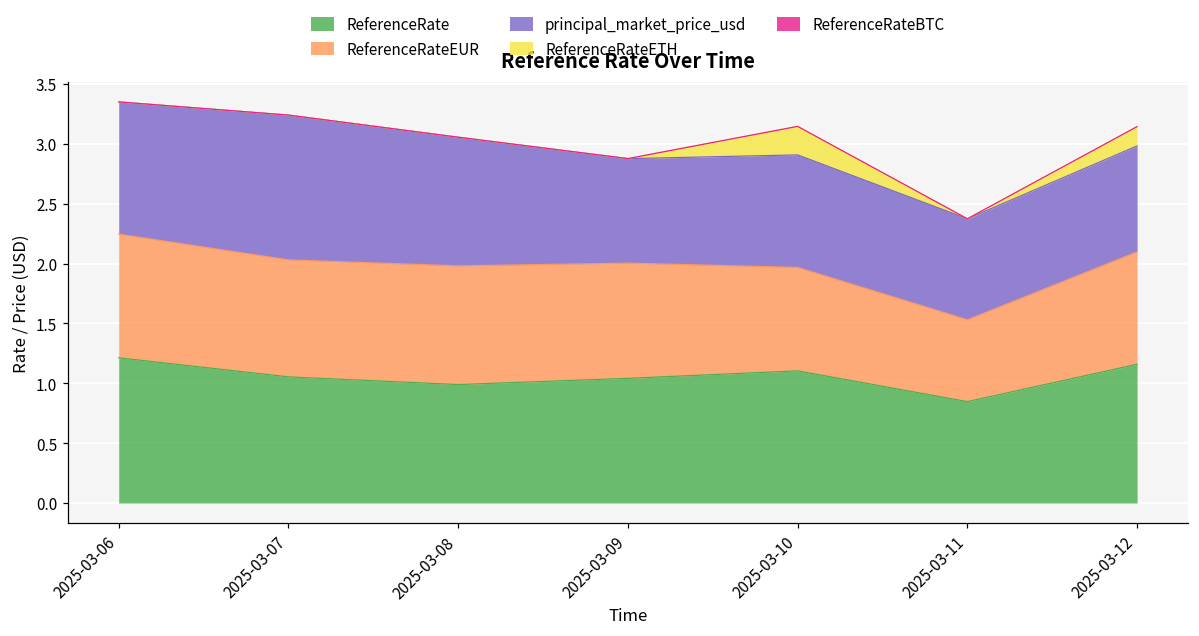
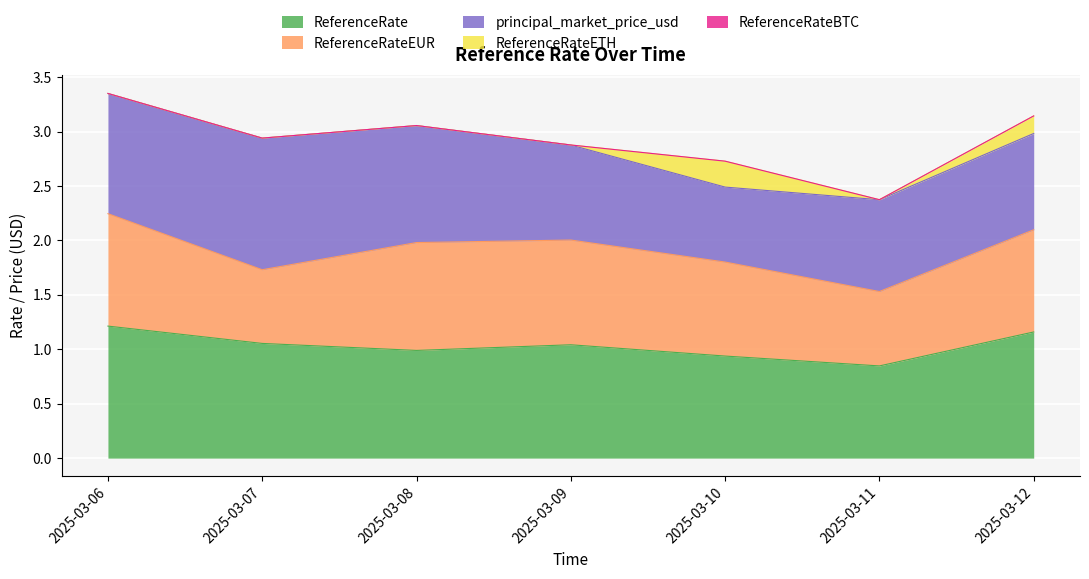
  {
    "ReferenceRate": {
      "2025-03-06": 1.21,
      "2025-03-07": 1.05,
      "2025-03-08": 0.99,
      "2025-03-09": 1.04,
-     "2025-03-10": 1.10,
+     "2025-03-10": 0.94,
      "2025-03-11": 0.85,
      "2025-03-12": 1.16
    },
    "ReferenceRateEUR": {
      "2025-03-06": 1.03,
-     "2025-03-07": 0.98,
+     "2025-03-07": 0.68,
      "2025-03-08": 0.99,
      "2025-03-09": 0.96,
      "2025-03-10": 0.86,
      "2025-03-11": 0.68,
      "2025-03-12": 0.94
    },
    "principal_market_price_usd": {
-     "2025-03-10": 0.94,
+     "2025-03-10": 0.69,
      "2025-03-12": 0.88
    },
    "ReferenceRateBTC": {
      "2025-03-10": 0.24,
      "2025-03-12": 0.16
    }
  }
